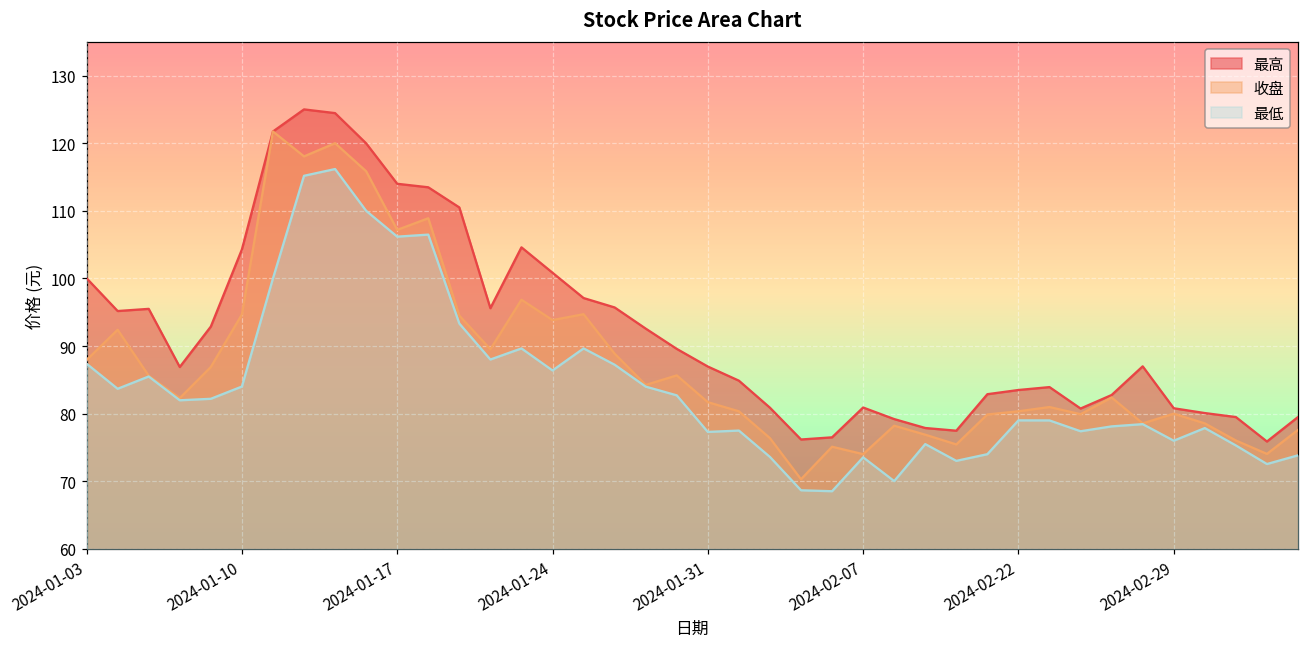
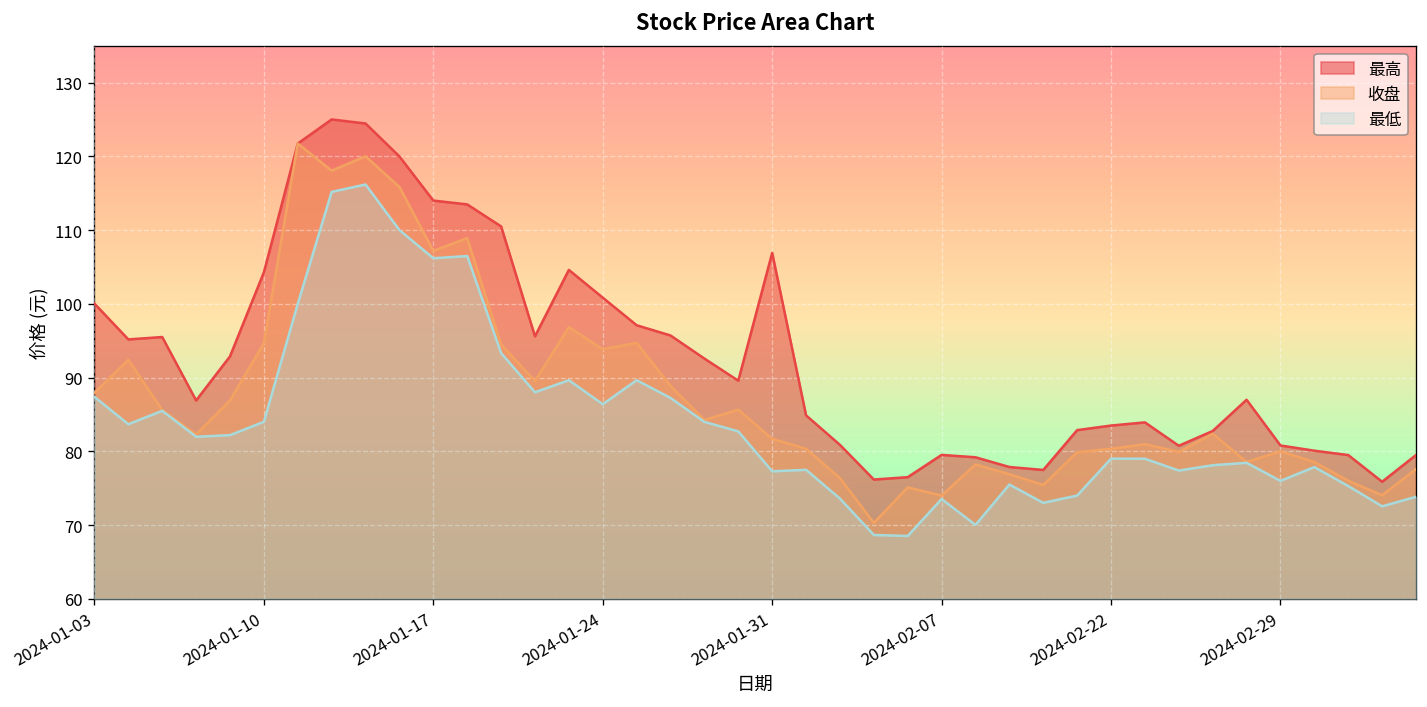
  {
    "最高": {
      "2024-01-03": 100,
      "2024-01-10": 104,
      "2024-01-17": 114,
      "2024-01-24": 101,
-     "2024-01-31": 87,
-     "2024-02-07": 81,
+     "2024-01-31": 107,
+     "2024-02-07": 80,
      "2024-02-22": 84,
      "2024-02-29": 81
    },
    "收盘": {
      "2024-01-03": 88,
      "2024-01-10": 95,
      "2024-01-17": 107,
      "2024-01-24": 94,
      "2024-01-31": 82,
      "2024-02-07": 74,
      "2024-02-22": 80,
      "2024-02-29": 80
    },
    "最低": {
      "2024-01-03": 87,
      "2024-01-10": 84,
      "2024-01-17": 106,
      "2024-01-24": 86,
      "2024-01-31": 77,
      "2024-02-07": 74,
      "2024-02-22": 79,
      "2024-02-29": 76
    }
  }
